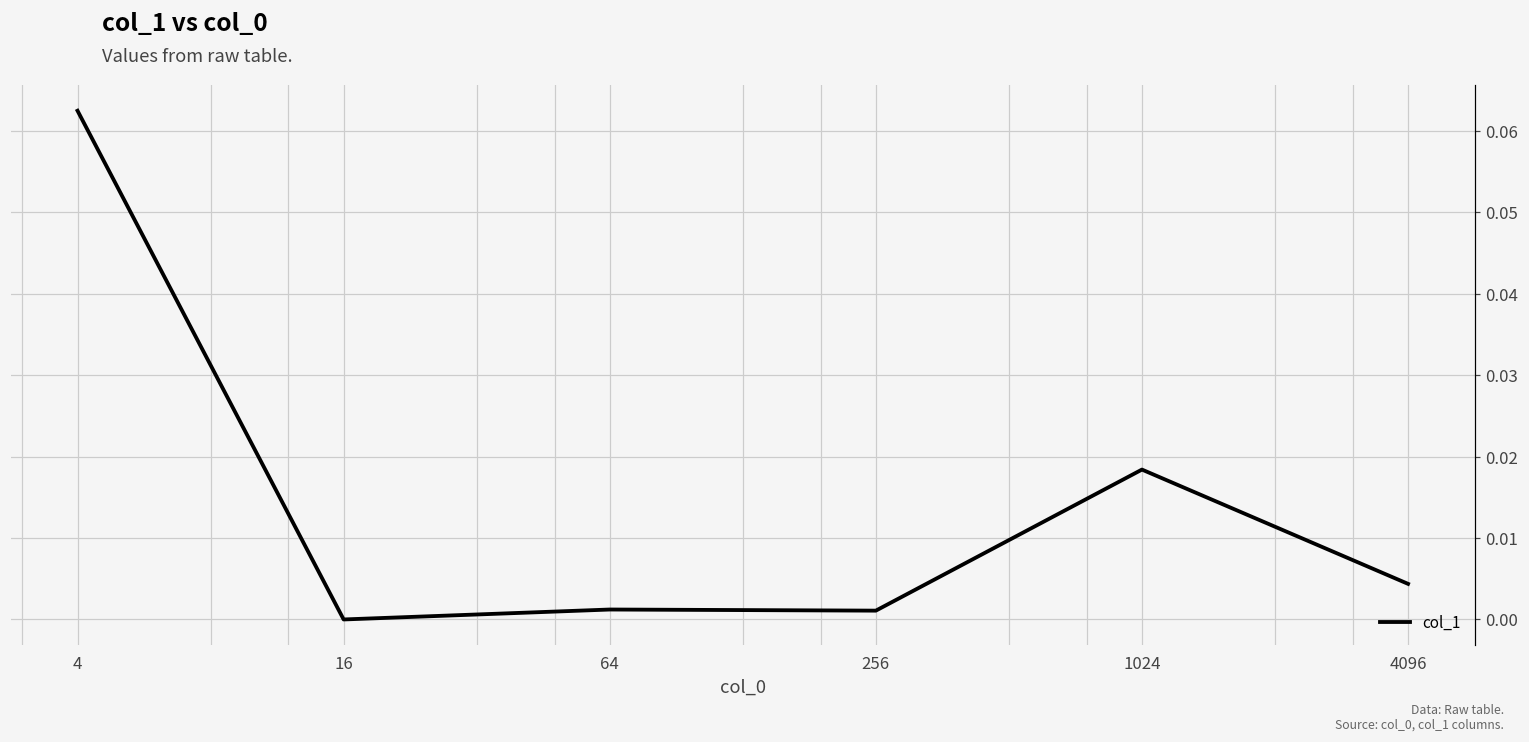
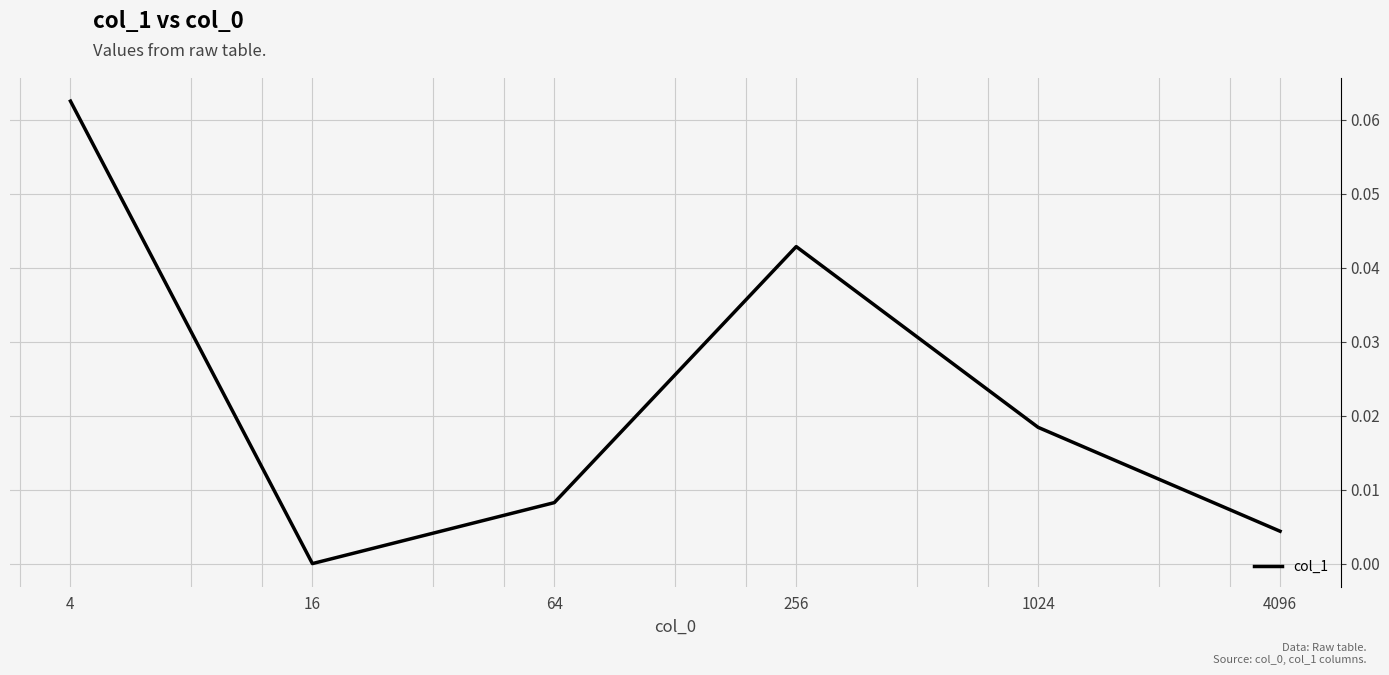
  {
    "4": 0.063,
    "16": 0.000,
-   "64": 0.001,
-   "256": 0.001,
+   "64": 0.008,
+   "256": 0.043,
    "1024": 0.018,
    "4096": 0.004
  }
